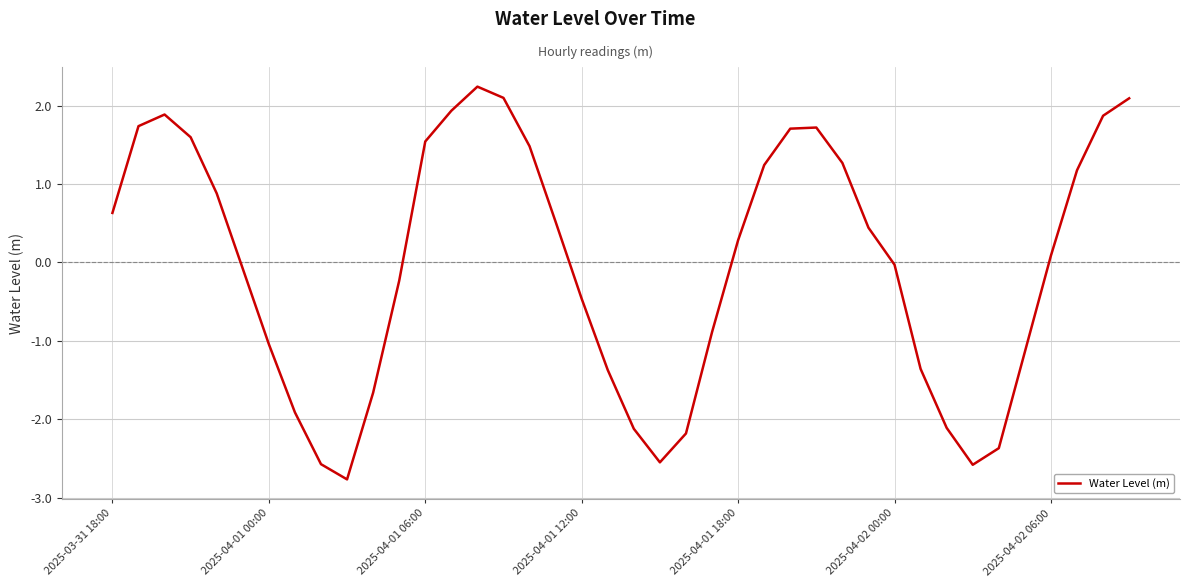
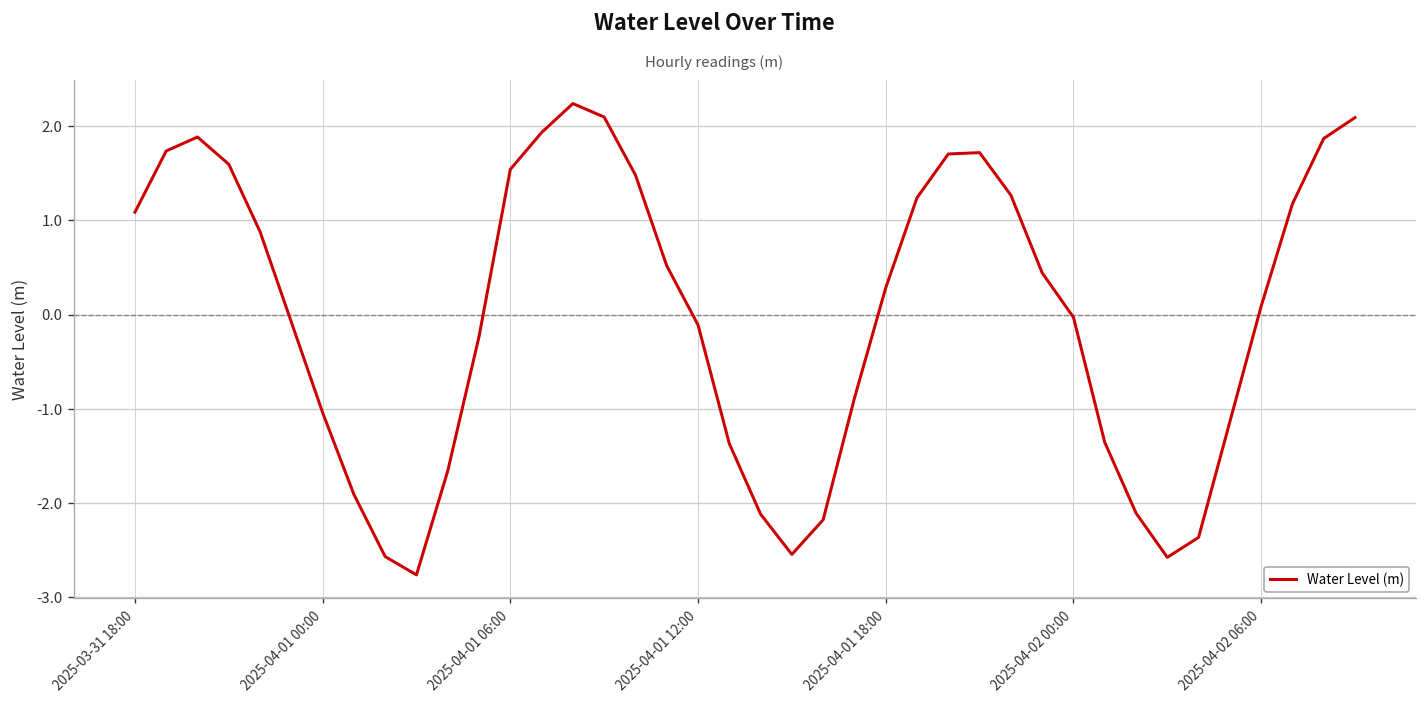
  {
-   "2025-03-31 18:00": 0.6,
+   "2025-03-31 18:00": 1.1,
    "2025-04-01 00:00": -1.0,
    "2025-04-01 06:00": 1.5,
-   "2025-04-01 12:00": -0.5,
+   "2025-04-01 12:00": -0.1,
    "2025-04-01 18:00": 0.3,
    "2025-04-02 00:00": 0.0,
    "2025-04-02 06:00": 0.1
  }
